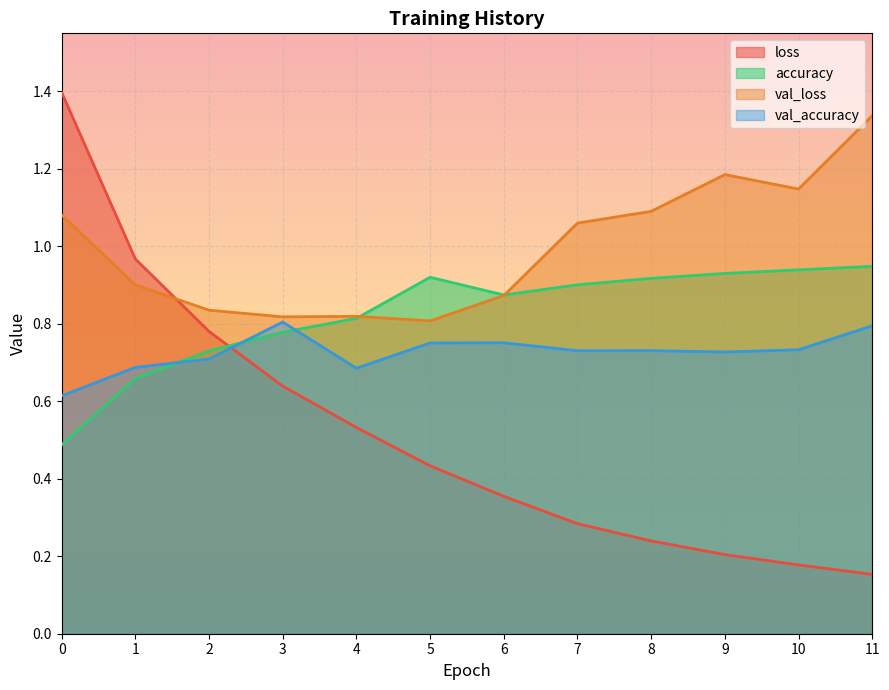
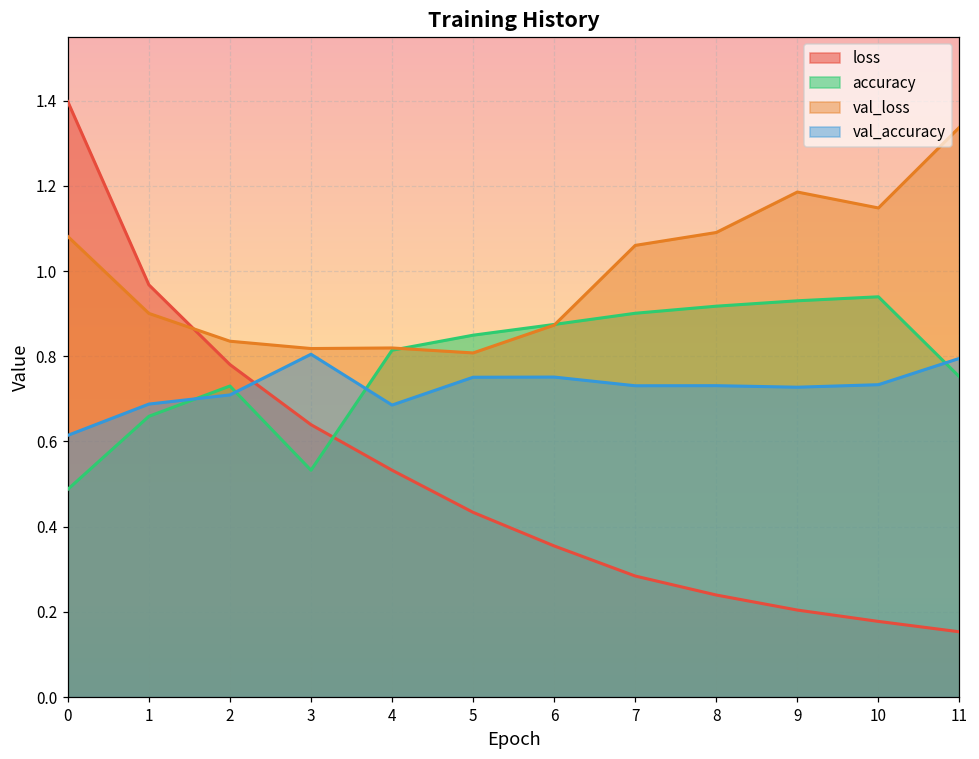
  {
    "accuracy": {
      "0": 0.49,
      "1": 0.66,
      "2": 0.73,
-     "3": 0.78,
-     "5": 0.92,
+     "3": 0.53,
+     "5": 0.85,
      "7": 0.90,
      "8": 0.92,
      "9": 0.93,
      "10": 0.94,
-     "11": 0.95
+     "11": 0.75
    },
    "val_accuracy": {
      "0": 0.61,
      "1": 0.69,
      "2": 0.71,
      "3": 0.80,
      "4": 0.69,
      "5": 0.75,
      "6": 0.75,
      "7": 0.73,
      "8": 0.73,
      "9": 0.73,
      "10": 0.73,
      "11": 0.80
    }
  }
